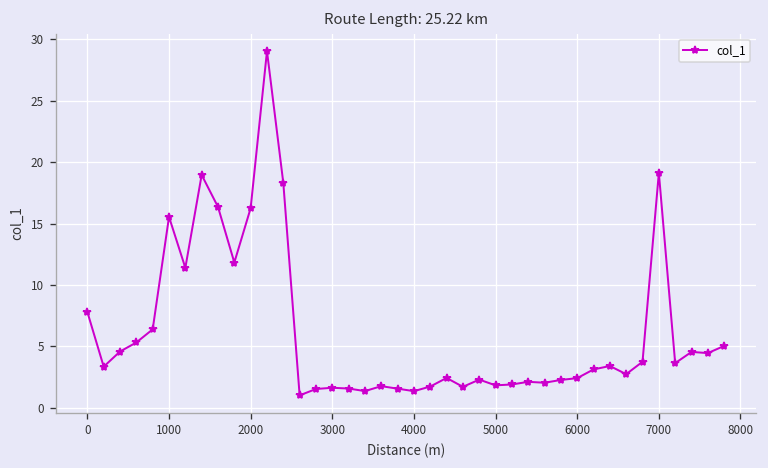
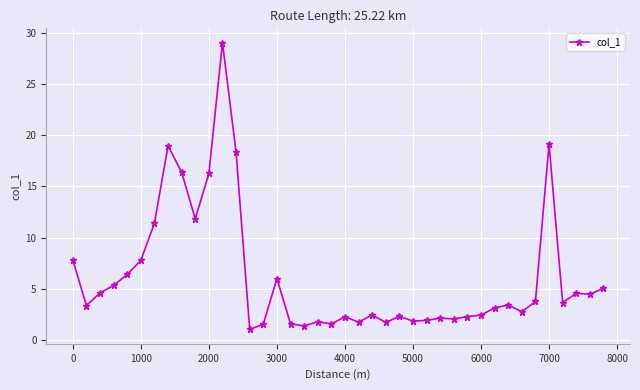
  {
    "0": 7.8,
-   "1000": 15.5,
+   "1000": 7.8,
    "2000": 16.3,
-   "3000": 1.6,
-   "4000": 1.4,
+   "3000": 6.0,
+   "4000": 2.3,
    "5000": 1.8,
    "6000": 2.4,
    "7000": 19.1
  }
